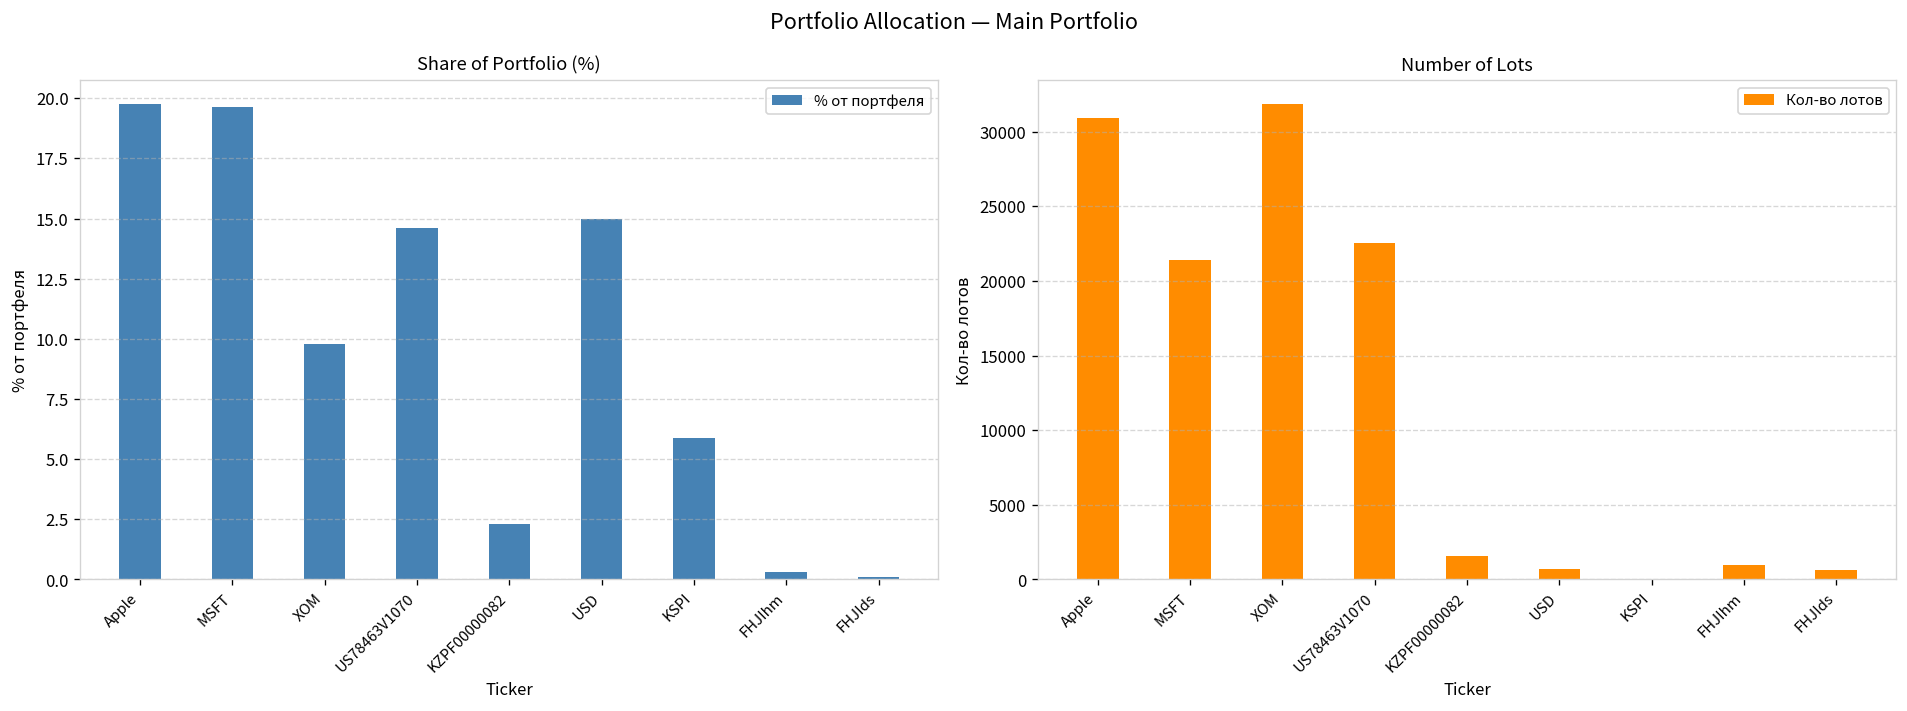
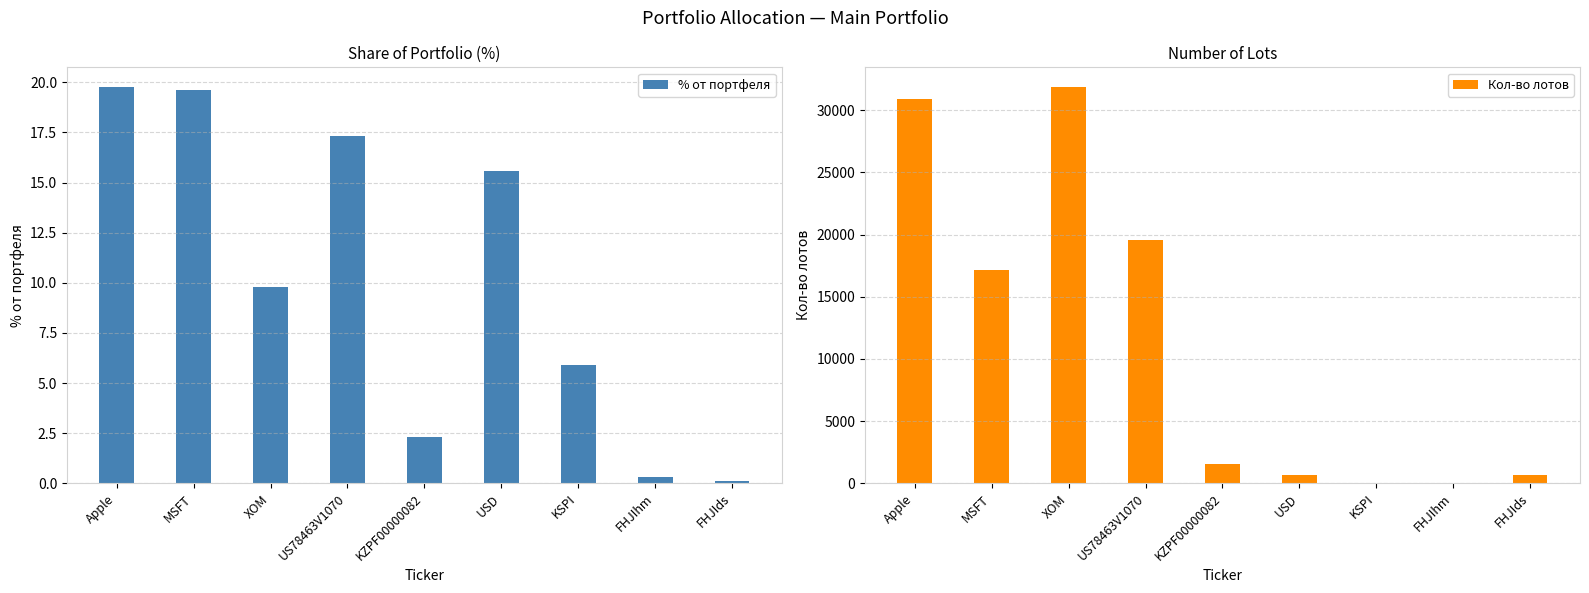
  {
    "Share of Portfolio (%)": {
      "Apple": 19.8,
      "MSFT": 19.6,
      "XOM": 9.8,
-     "US78463V1070": 14.6,
+     "US78463V1070": 17.3,
      "KZPF00000082": 2.3,
-     "USD": 15.0,
+     "USD": 15.6,
      "KSPI": 5.9,
      "FHJIhm": 0.3
    },
    "Number of Lots": {
      "Apple": 30900,
-     "MSFT": 21400,
+     "MSFT": 17200,
      "XOM": 31800,
-     "US78463V1070": 22500,
+     "US78463V1070": 19600,
      "KZPF00000082": 1600,
      "USD": 700,
-     "FHJIhm": 1000,
+     "FHJIhm": 0,
      "FHJIds": 700
    }
  }
